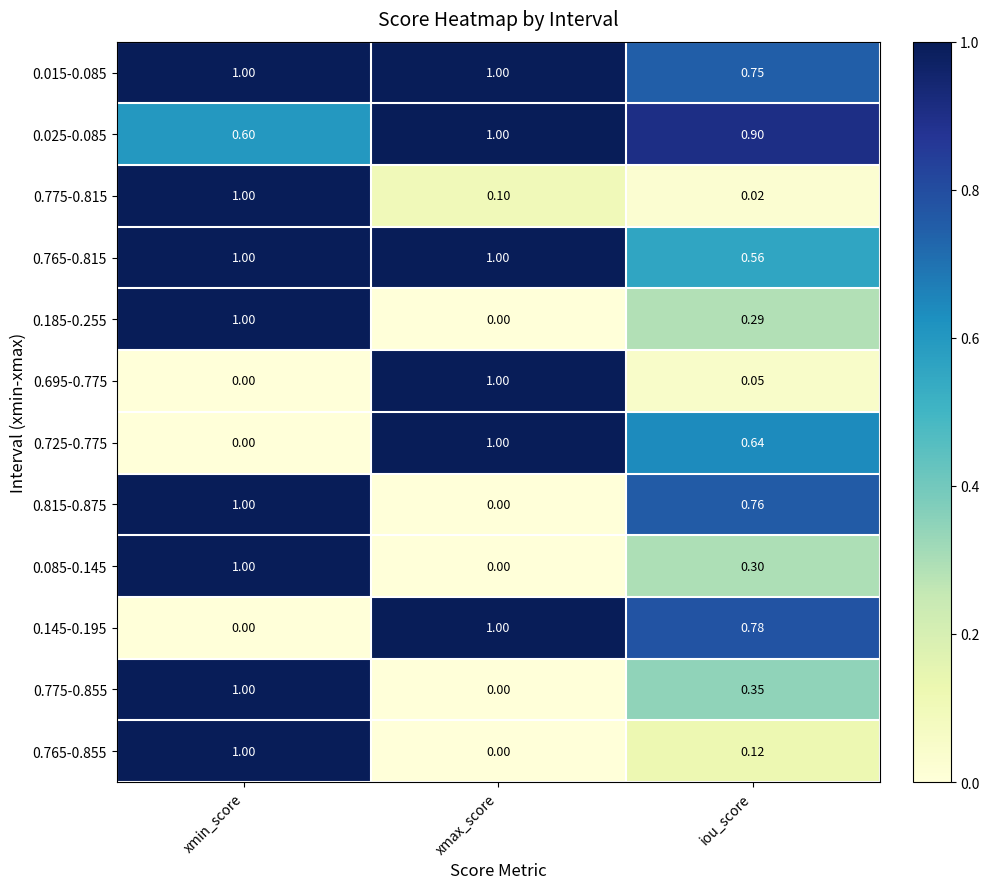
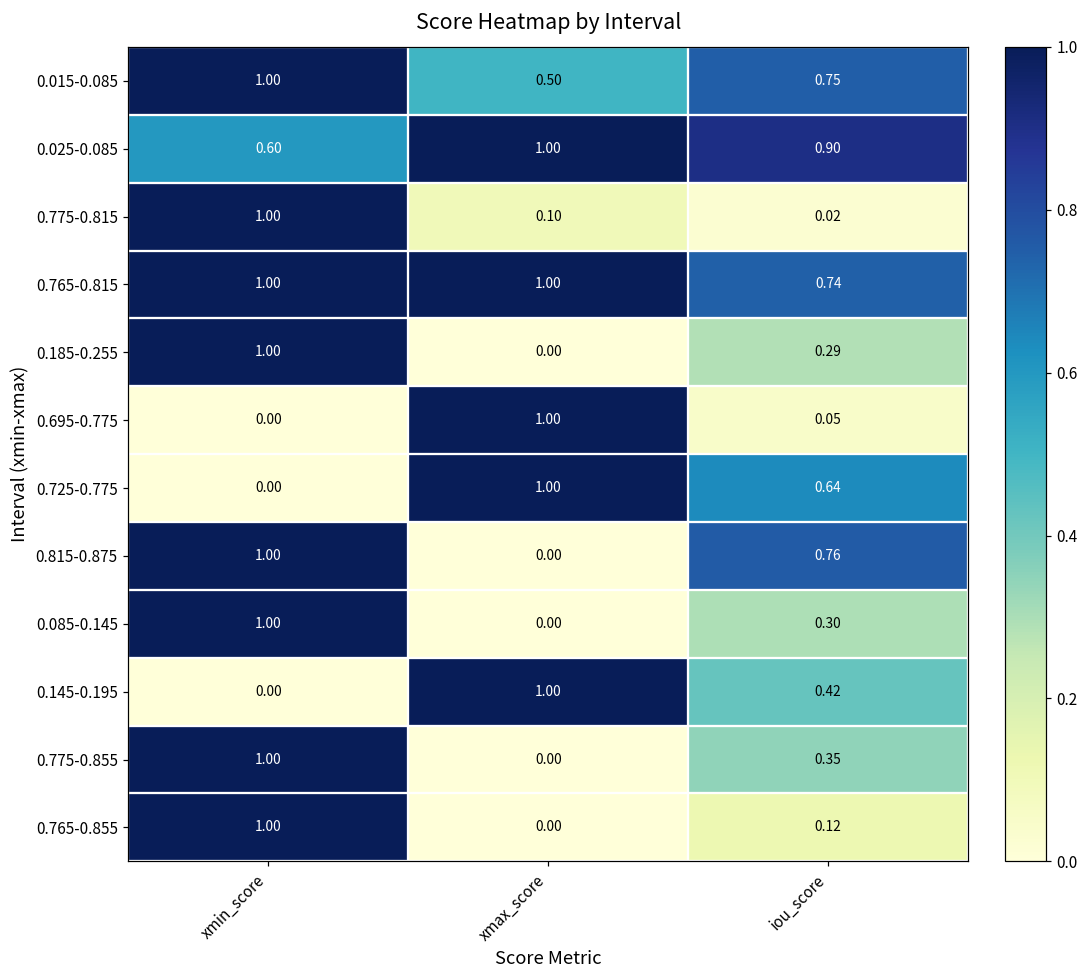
  {
    "0.015-0.085": {
      "xmin_score": 1.00,
-     "xmax_score": 1.00,
+     "xmax_score": 0.50,
      "iou_score": 0.75
    },
    "0.025-0.085": {
      "xmin_score": 0.60,
      "xmax_score": 1.00,
      "iou_score": 0.90
    },
    "0.775-0.815": {
      "xmin_score": 1.00,
      "xmax_score": 0.10,
      "iou_score": 0.02
    },
    "0.765-0.815": {
      "xmin_score": 1.00,
      "xmax_score": 1.00,
-     "iou_score": 0.56
+     "iou_score": 0.74
    },
    "0.185-0.255": {
      "xmin_score": 1.00,
      "xmax_score": 0.00,
      "iou_score": 0.29
    },
    "0.695-0.775": {
      "xmin_score": 0.00,
      "xmax_score": 1.00,
      "iou_score": 0.05
    },
    "0.725-0.775": {
      "xmin_score": 0.00,
      "xmax_score": 1.00,
      "iou_score": 0.64
    },
    "0.815-0.875": {
      "xmin_score": 1.00,
      "xmax_score": 0.00,
      "iou_score": 0.76
    },
    "0.085-0.145": {
      "xmin_score": 1.00,
      "xmax_score": 0.00,
      "iou_score": 0.30
    },
    "0.145-0.195": {
      "xmin_score": 0.00,
      "xmax_score": 1.00,
-     "iou_score": 0.78
+     "iou_score": 0.42
    },
    "0.775-0.855": {
      "xmin_score": 1.00,
      "xmax_score": 0.00,
      "iou_score": 0.35
    },
    "0.765-0.855": {
      "xmin_score": 1.00,
      "xmax_score": 0.00,
      "iou_score": 0.12
    }
  }
